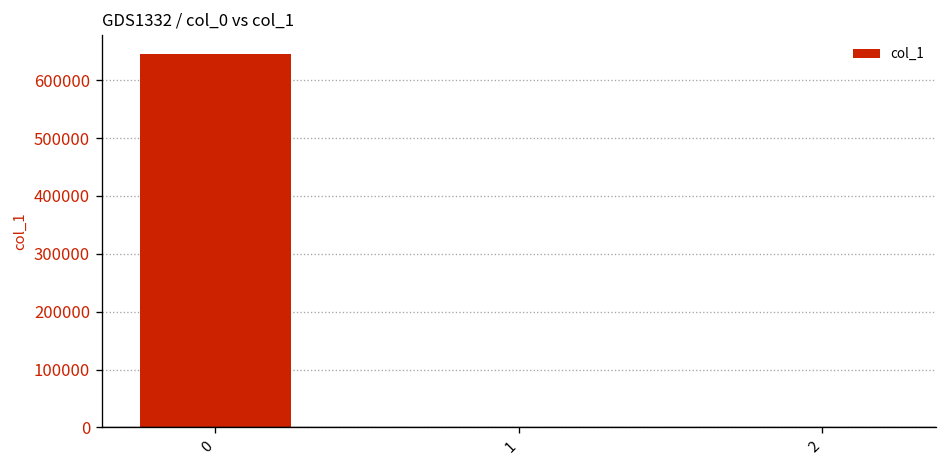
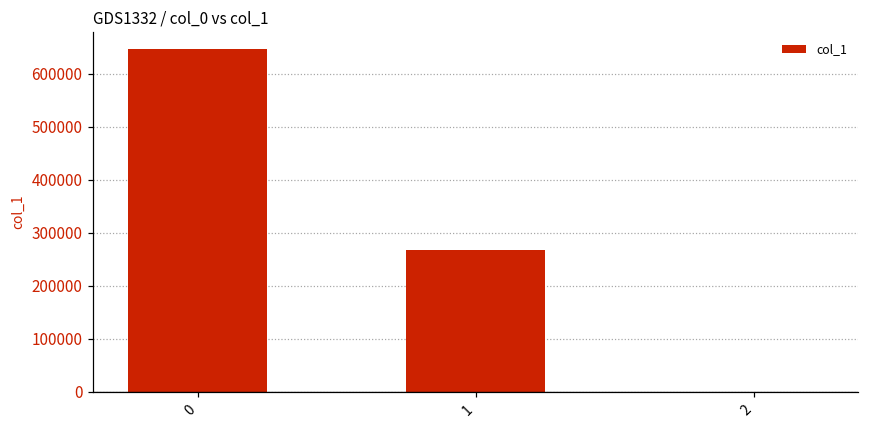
  {
    "0": 650000,
-   "1": 0
+   "1": 270000
  }
